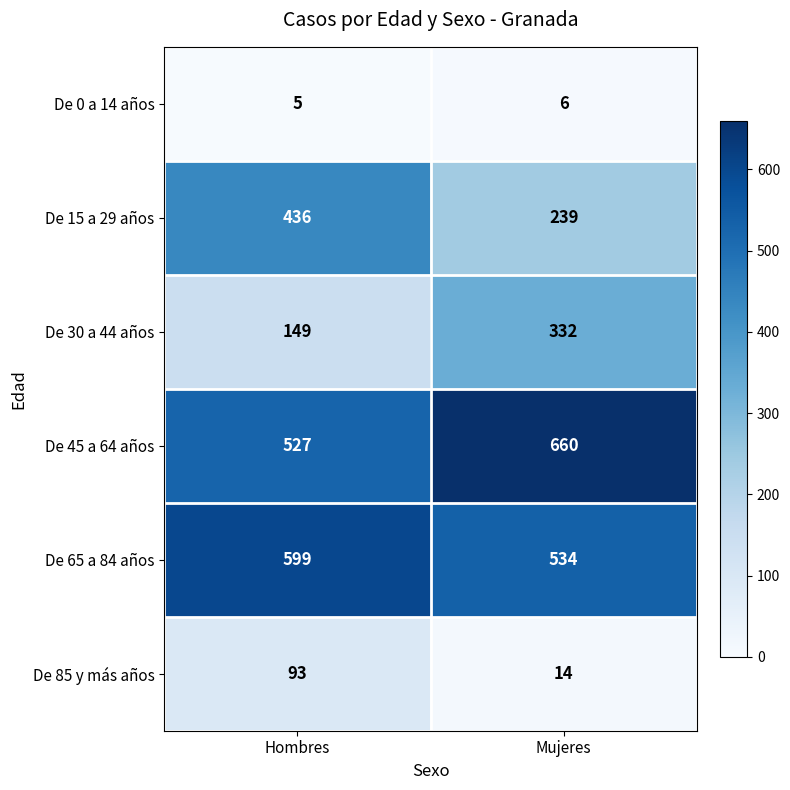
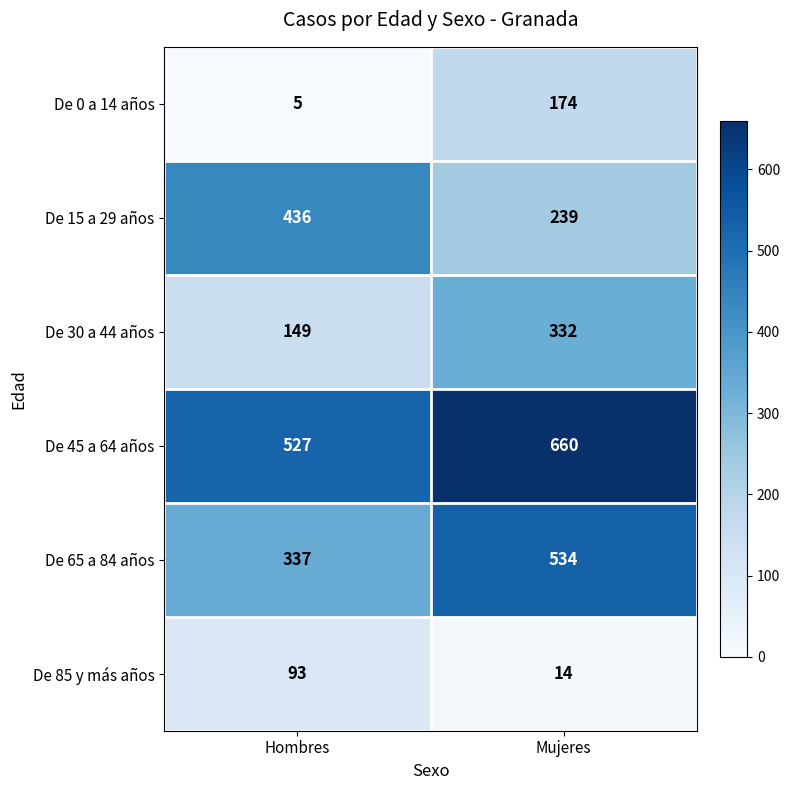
  {
    "De 0 a 14 años": {
      "Hombres": 5,
-     "Mujeres": 6
+     "Mujeres": 174
    },
    "De 15 a 29 años": {
      "Hombres": 436,
      "Mujeres": 239
    },
    "De 30 a 44 años": {
      "Hombres": 149,
      "Mujeres": 332
    },
    "De 45 a 64 años": {
      "Hombres": 527,
      "Mujeres": 660
    },
    "De 65 a 84 años": {
-     "Hombres": 599,
+     "Hombres": 337,
      "Mujeres": 534
    },
    "De 85 y más años": {
      "Hombres": 93,
      "Mujeres": 14
    }
  }
